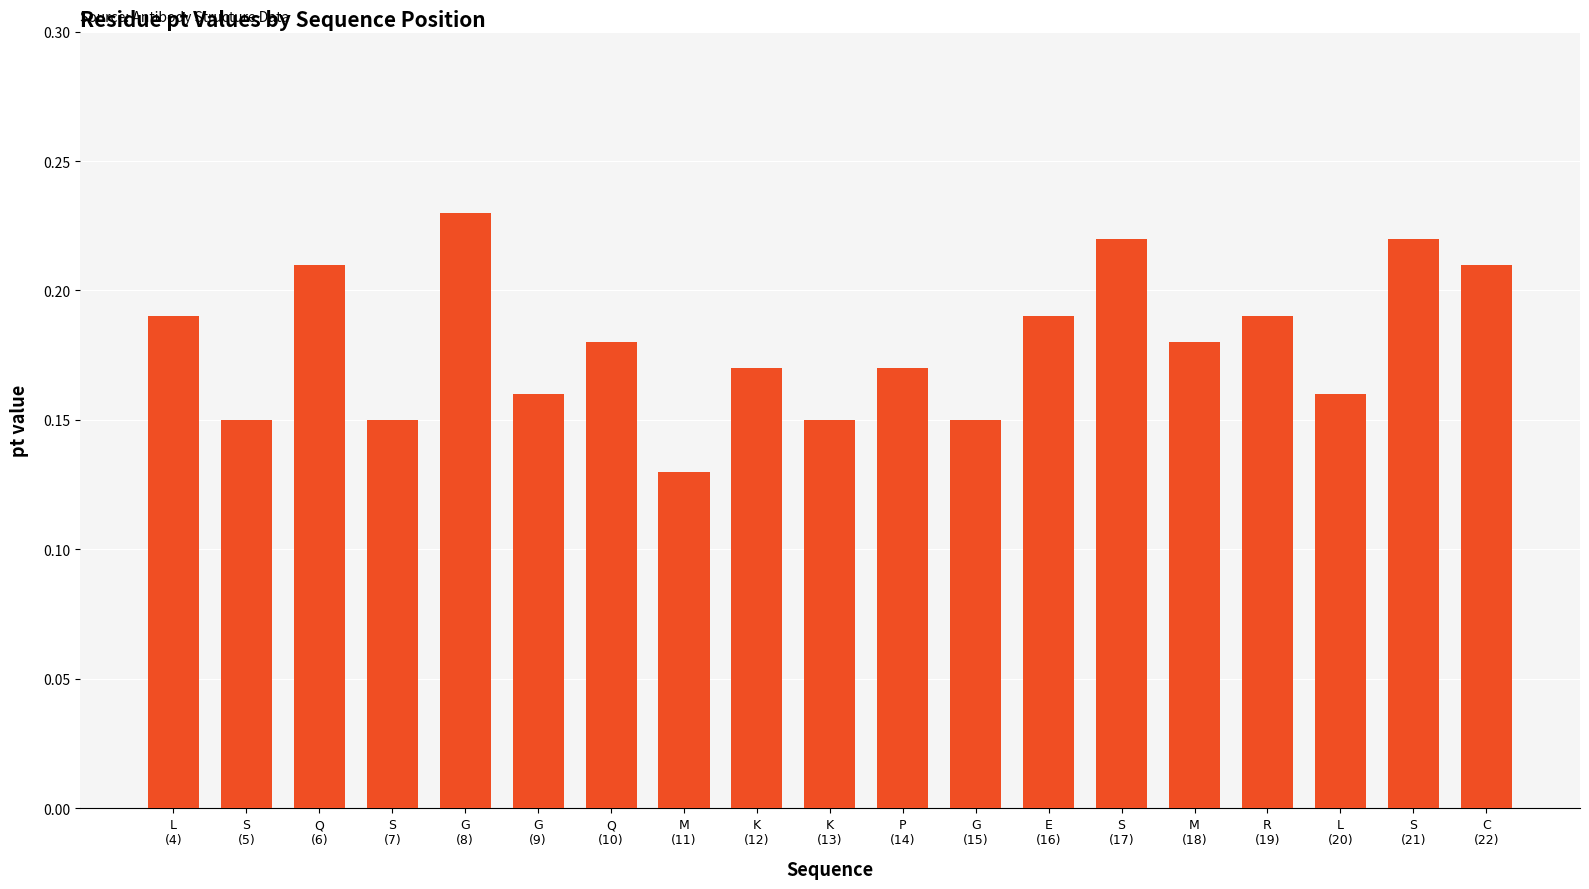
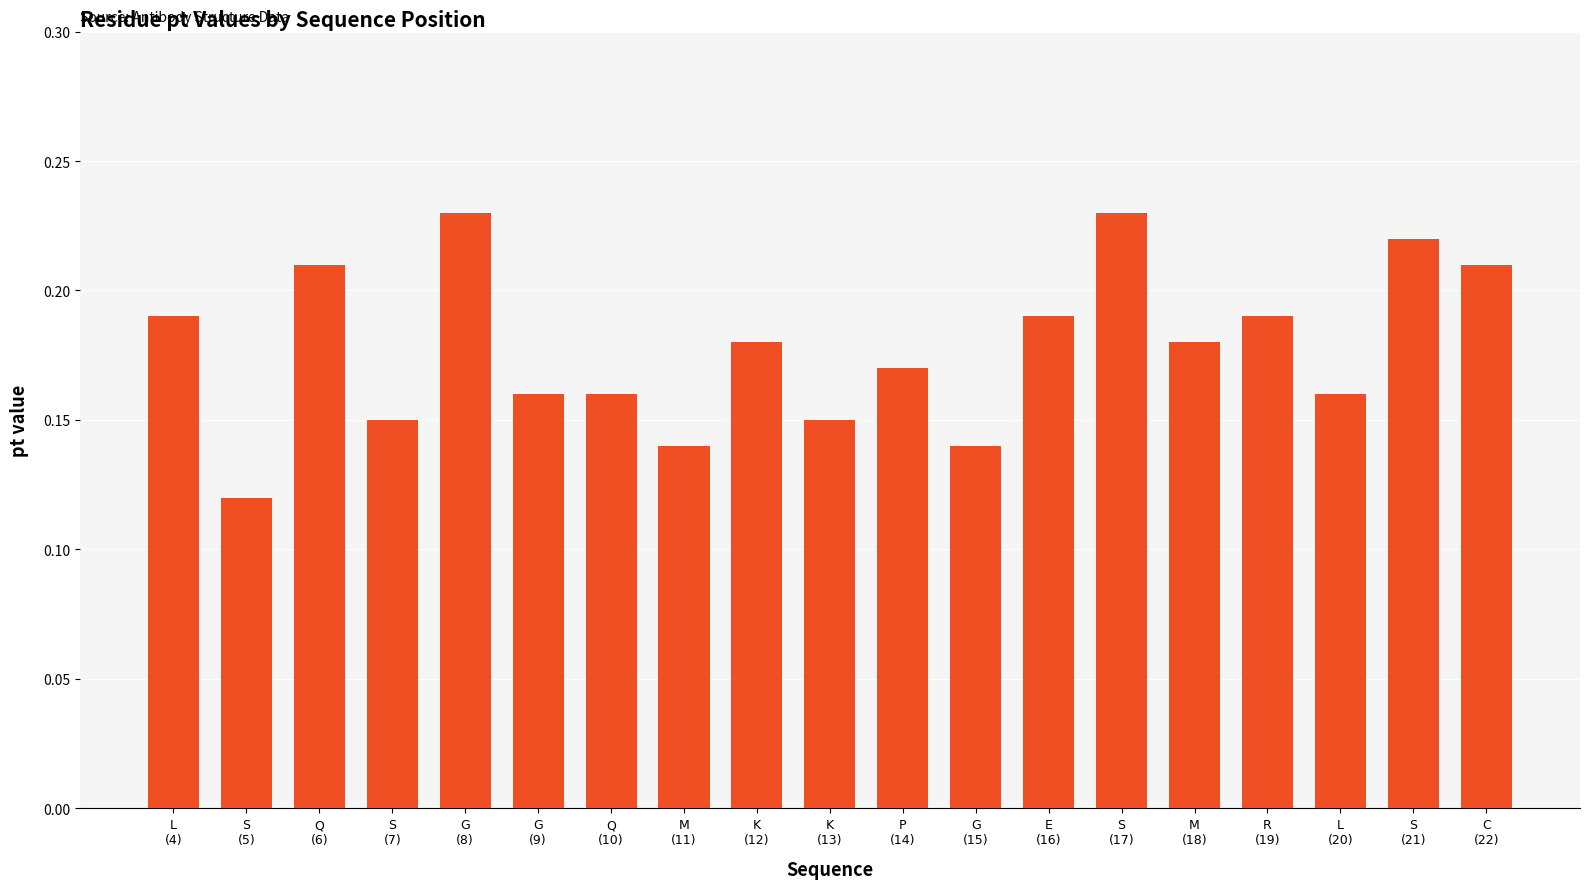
  {
    "L (4)": 0.19,
-   "S (5)": 0.15,
+   "S (5)": 0.12,
    "Q (6)": 0.21,
    "S (7)": 0.15,
    "G (8)": 0.23,
    "G (9)": 0.16,
-   "Q (10)": 0.18,
-   "M (11)": 0.13,
-   "K (12)": 0.17,
+   "Q (10)": 0.16,
+   "M (11)": 0.14,
+   "K (12)": 0.18,
    "K (13)": 0.15,
    "P (14)": 0.17,
-   "G (15)": 0.15,
+   "G (15)": 0.14,
    "E (16)": 0.19,
-   "S (17)": 0.22,
+   "S (17)": 0.23,
    "M (18)": 0.18,
    "R (19)": 0.19,
    "L (20)": 0.16,
    "S (21)": 0.22,
    "C (22)": 0.21
  }
